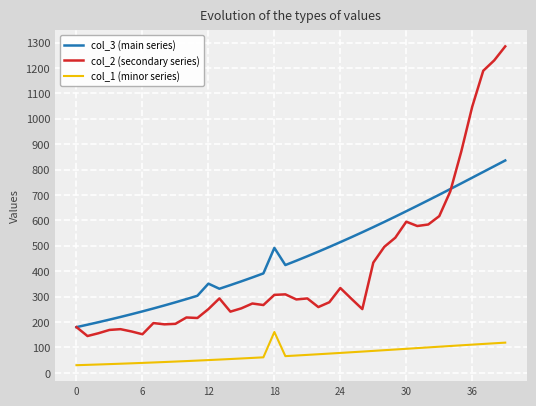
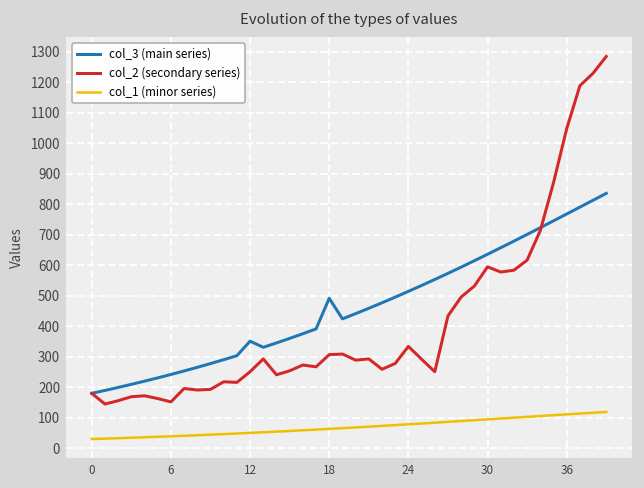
  {
    "col_3 (main series)": {
      "6": 240,
      "12": 350,
      "18": 490,
      "24": 510,
      "30": 640,
      "36": 770
    },
    "col_2 (secondary series)": {
      "6": 150,
      "12": 250,
      "18": 310,
      "24": 330,
      "30": 600,
      "36": 1050
    },
    "col_1 (minor series)": {
      "0": 30,
      "6": 40,
      "12": 50,
-     "18": 160,
+     "18": 60,
      "24": 80,
      "30": 90,
      "36": 110
    }
  }
